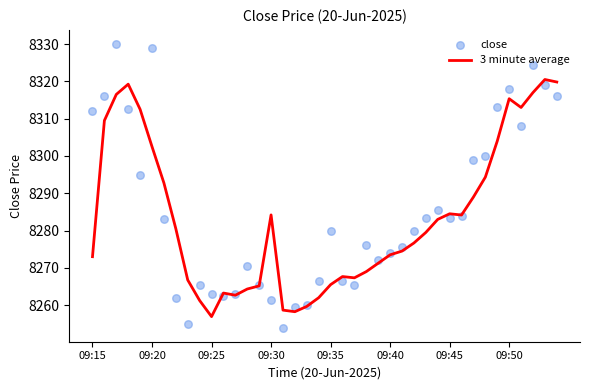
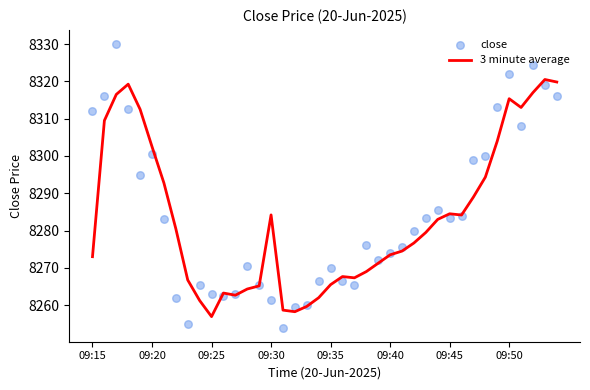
  {
    "3 minute average": {
      "09:15": 8273,
      "09:20": 8303,
      "09:25": 8257,
      "09:30": 8284,
      "09:35": 8266,
      "09:45": 8285,
      "09:50": 8315
    },
    "close": {
-     "09:20": 8329,
-     "09:35": 8280,
-     "09:50": 8318
+     "09:20": 8301,
+     "09:35": 8270,
+     "09:50": 8322
    }
  }
